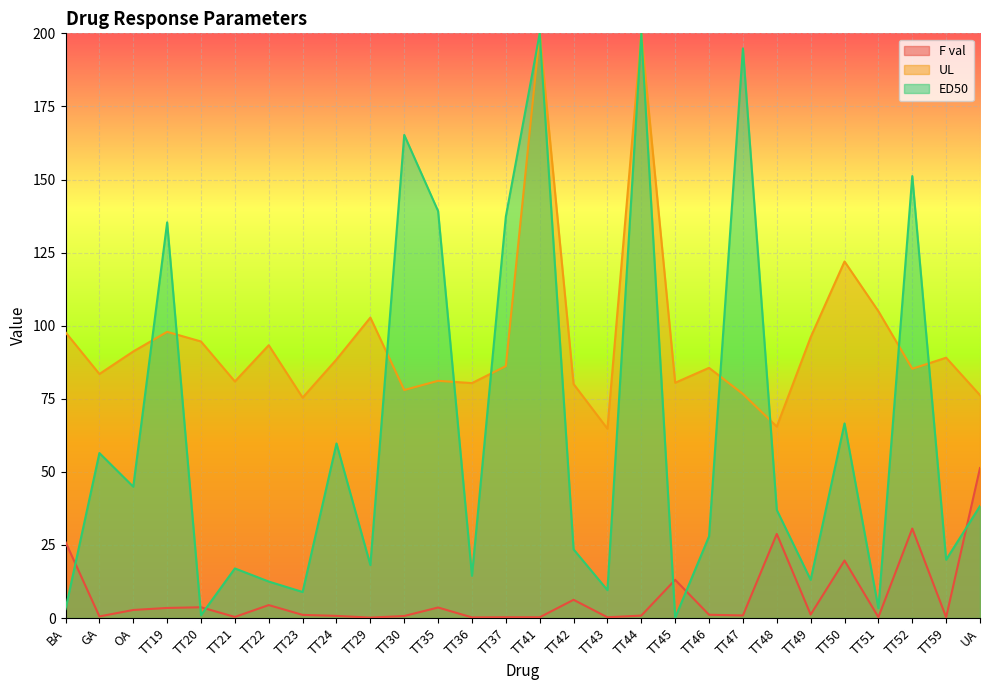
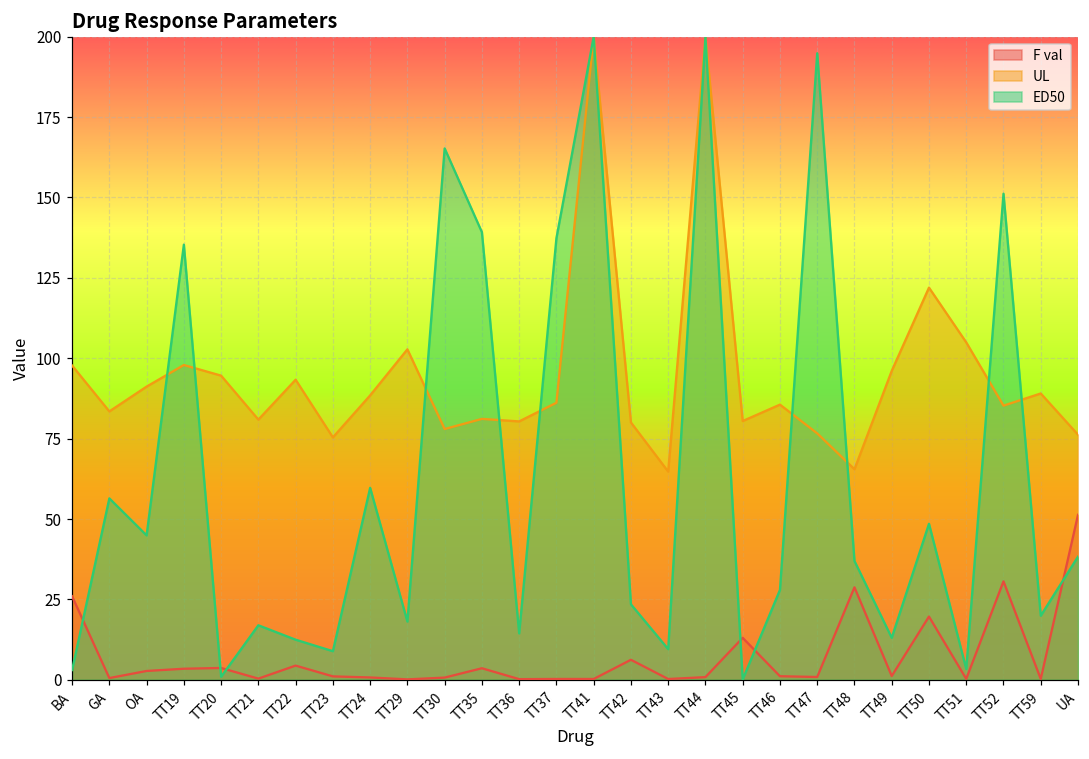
  {
    "F val": {
      "BA": 26,
      "GA": 1,
      "OA": 3,
      "TT19": 3,
      "TT20": 4,
      "TT21": 0,
      "TT22": 4,
      "TT23": 1,
      "TT24": 1,
      "TT29": 0,
      "TT30": 1,
      "TT35": 4,
      "TT36": 0,
      "TT37": 0,
      "TT41": 0,
      "TT42": 6,
      "TT43": 0,
      "TT44": 1,
      "TT45": 13,
      "TT46": 1,
      "TT47": 1,
      "TT48": 29,
      "TT49": 1,
      "TT50": 20,
      "TT51": 0,
      "TT52": 31,
      "TT59": 0,
      "UA": 51
    },
    "UL": {
      "BA": 98,
      "GA": 83,
      "OA": 91,
      "TT19": 98,
      "TT20": 95,
      "TT21": 81,
      "TT22": 93,
      "TT23": 75,
      "TT24": 88,
      "TT29": 103,
      "TT30": 78,
      "TT35": 81,
      "TT36": 80,
      "TT37": 86,
      "TT42": 80,
      "TT43": 65,
      "TT45": 80,
      "TT46": 86,
      "TT47": 77,
      "TT48": 65,
      "TT49": 96,
      "TT50": 122,
      "TT51": 105,
      "TT52": 85,
      "TT59": 89,
      "UA": 76
    },
    "ED50": {
      "BA": 3,
      "GA": 56,
      "OA": 45,
      "TT19": 135,
      "TT20": 1,
      "TT21": 17,
      "TT22": 12,
      "TT23": 9,
      "TT24": 60,
      "TT29": 18,
      "TT30": 165,
      "TT35": 139,
      "TT36": 14,
      "TT37": 137,
      "TT42": 23,
      "TT43": 10,
      "TT45": 0,
      "TT46": 28,
      "TT47": 195,
      "TT48": 37,
      "TT49": 13,
-     "TT50": 67,
+     "TT50": 49,
      "TT51": 3,
      "TT52": 151,
      "TT59": 20,
      "UA": 38
    }
  }
